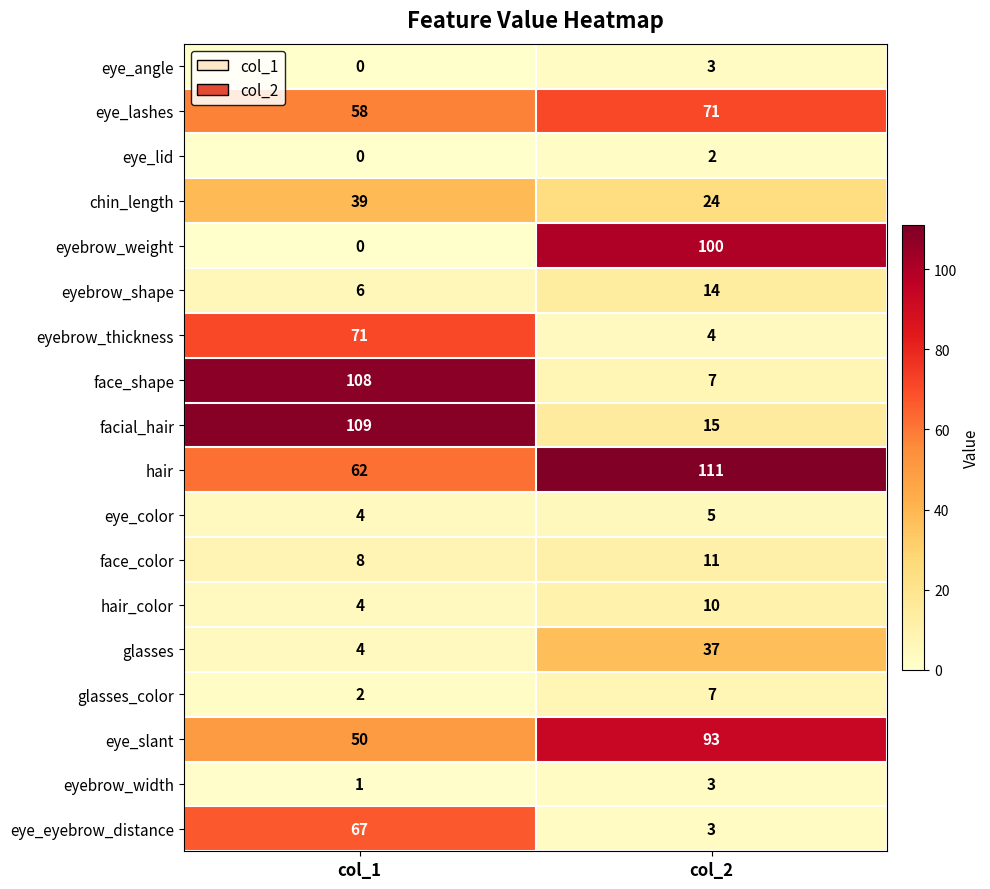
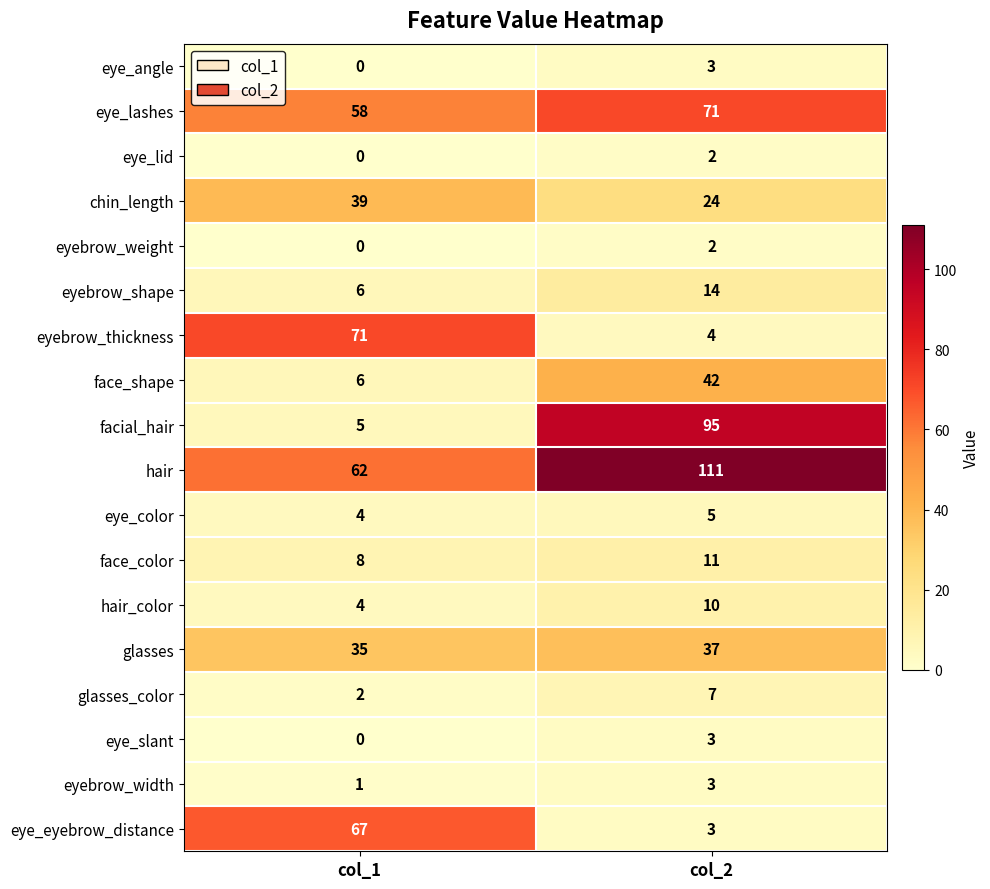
  {
    "eye_angle": {
      "col_1": 0,
      "col_2": 3
    },
    "eye_lashes": {
      "col_1": 58,
      "col_2": 71
    },
    "eye_lid": {
      "col_1": 0,
      "col_2": 2
    },
    "chin_length": {
      "col_1": 39,
      "col_2": 24
    },
    "eyebrow_weight": {
      "col_1": 0,
-     "col_2": 100
+     "col_2": 2
    },
    "eyebrow_shape": {
      "col_1": 6,
      "col_2": 14
    },
    "eyebrow_thickness": {
      "col_1": 71,
      "col_2": 4
    },
    "face_shape": {
-     "col_1": 108,
-     "col_2": 7
+     "col_1": 6,
+     "col_2": 42
    },
    "facial_hair": {
-     "col_1": 109,
-     "col_2": 15
+     "col_1": 5,
+     "col_2": 95
    },
    "hair": {
      "col_1": 62,
      "col_2": 111
    },
    "eye_color": {
      "col_1": 4,
      "col_2": 5
    },
    "face_color": {
      "col_1": 8,
      "col_2": 11
    },
    "hair_color": {
      "col_1": 4,
      "col_2": 10
    },
    "glasses": {
-     "col_1": 4,
+     "col_1": 35,
      "col_2": 37
    },
    "glasses_color": {
      "col_1": 2,
      "col_2": 7
    },
    "eye_slant": {
-     "col_1": 50,
-     "col_2": 93
+     "col_1": 0,
+     "col_2": 3
    },
    "eyebrow_width": {
      "col_1": 1,
      "col_2": 3
    },
    "eye_eyebrow_distance": {
      "col_1": 67,
      "col_2": 3
    }
  }
